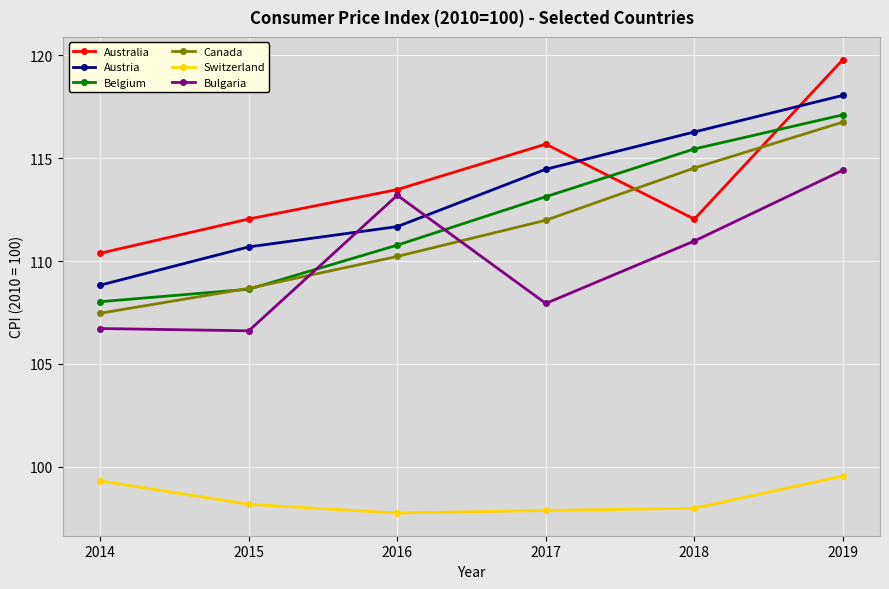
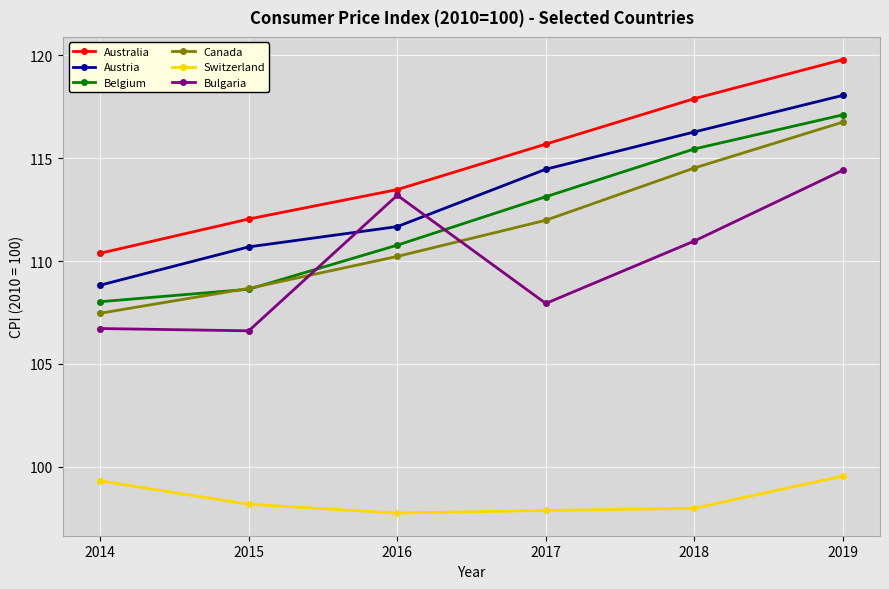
  {
    "Australia": {
      "2014": 110.4,
      "2015": 112.0,
      "2016": 113.5,
      "2017": 115.7,
-     "2018": 112.0,
+     "2018": 117.9,
      "2019": 119.8
    },
    "Austria": {
      "2014": 108.8,
      "2015": 110.7,
      "2016": 111.7,
      "2017": 114.5,
      "2018": 116.3,
      "2019": 118.1
    },
    "Belgium": {
      "2014": 108.0,
      "2016": 110.8,
      "2017": 113.1,
      "2018": 115.5,
      "2019": 117.1
    },
    "Canada": {
      "2014": 107.5,
      "2016": 110.2,
      "2017": 112.0,
      "2018": 114.5,
      "2019": 116.8
    },
    "Switzerland": {
      "2014": 99.3,
      "2015": 98.2,
      "2016": 97.7,
      "2017": 97.9,
      "2018": 98.0,
      "2019": 99.5
    },
    "Bulgaria": {
      "2014": 106.7,
      "2015": 106.6,
      "2016": 113.2,
      "2017": 107.9,
      "2018": 111.0,
      "2019": 114.4
    }
  }
